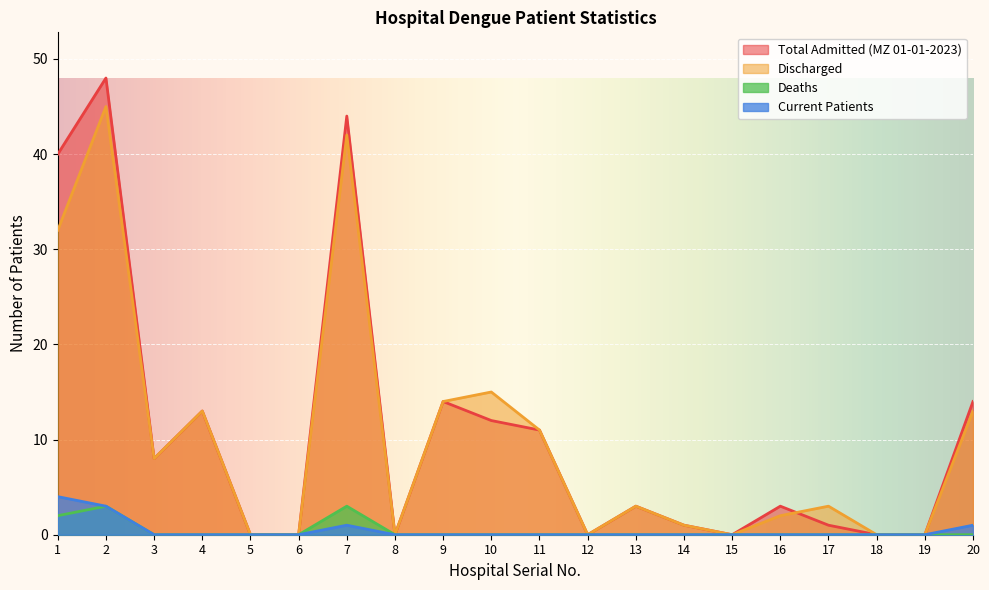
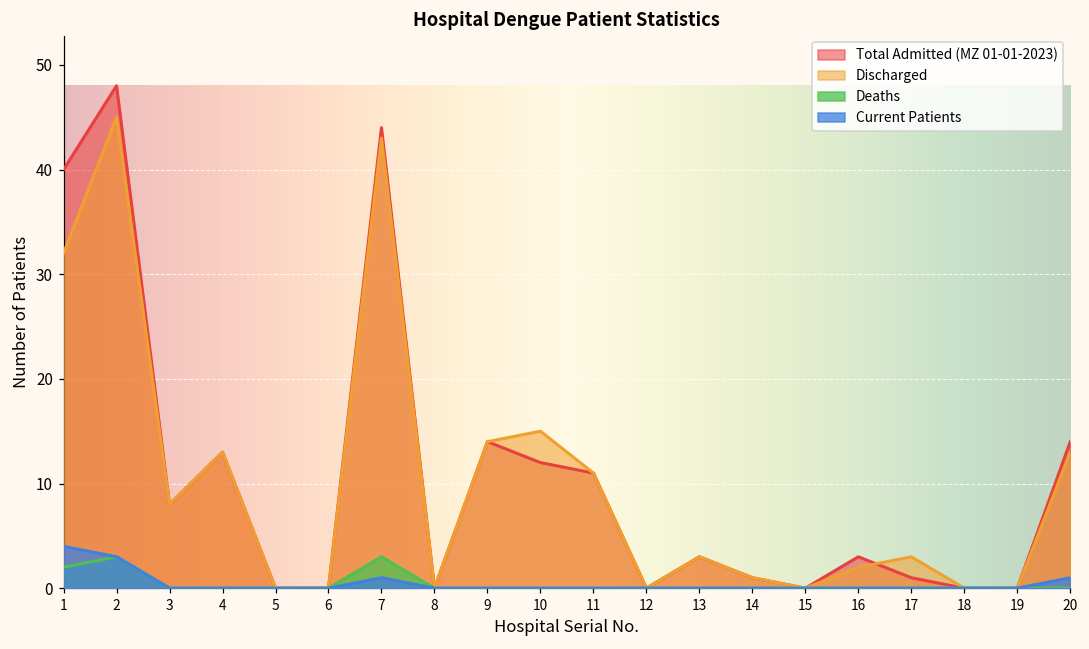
  {
    "Total Admitted (MZ 01-01-2023)": {
      "1": 40,
      "2": 48,
      "7": 44,
      "10": 12,
      "16": 3,
      "17": 1,
      "20": 14
    },
    "Discharged": {
      "1": 32,
      "2": 45,
-     "7": 42,
+     "7": 43,
      "10": 15,
      "16": 2,
      "17": 3,
      "20": 13
    },
    "Deaths": {
      "1": 2,
      "7": 3,
      "20": 0
    },
    "Current Patients": {
      "1": 4,
      "7": 1,
      "20": 1
    }
  }
